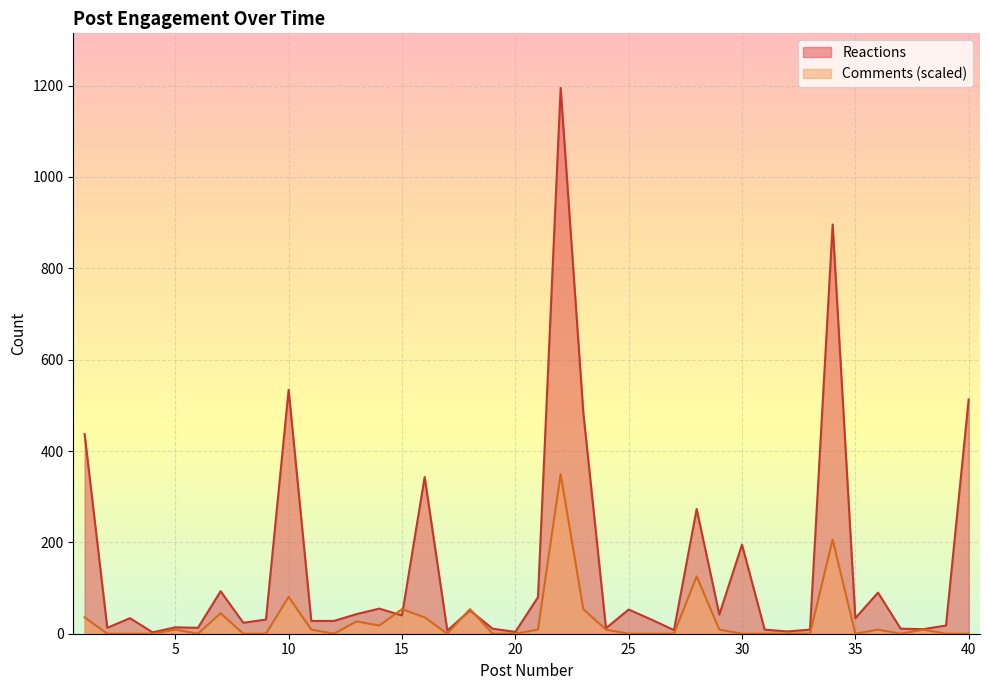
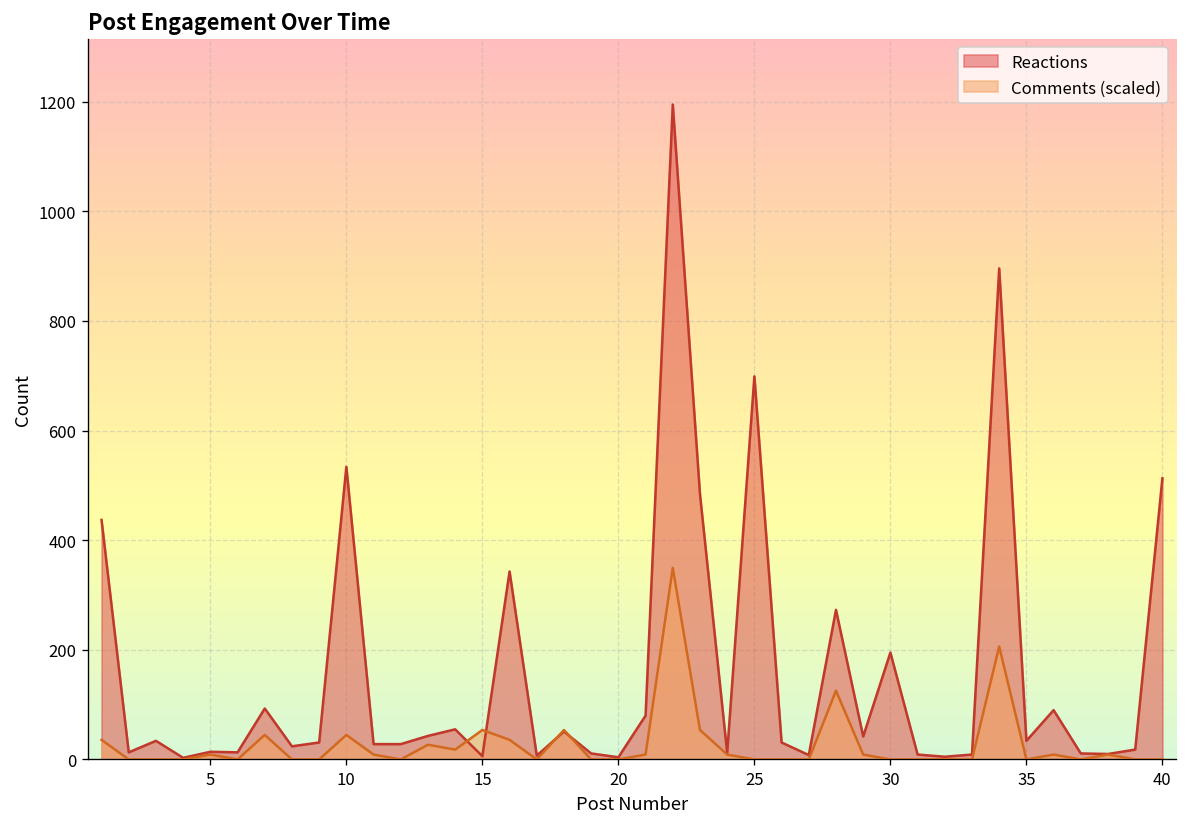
  {
    "Reactions": {
      "10": 530,
-     "15": 40,
-     "25": 50,
+     "15": 10,
+     "25": 700,
      "30": 200,
      "35": 30,
      "40": 510
    },
    "Comments (scaled)": {
-     "10": 80,
+     "10": 40,
      "15": 50,
      "25": 0,
      "30": 0,
      "35": 0,
      "40": 0
    }
  }
